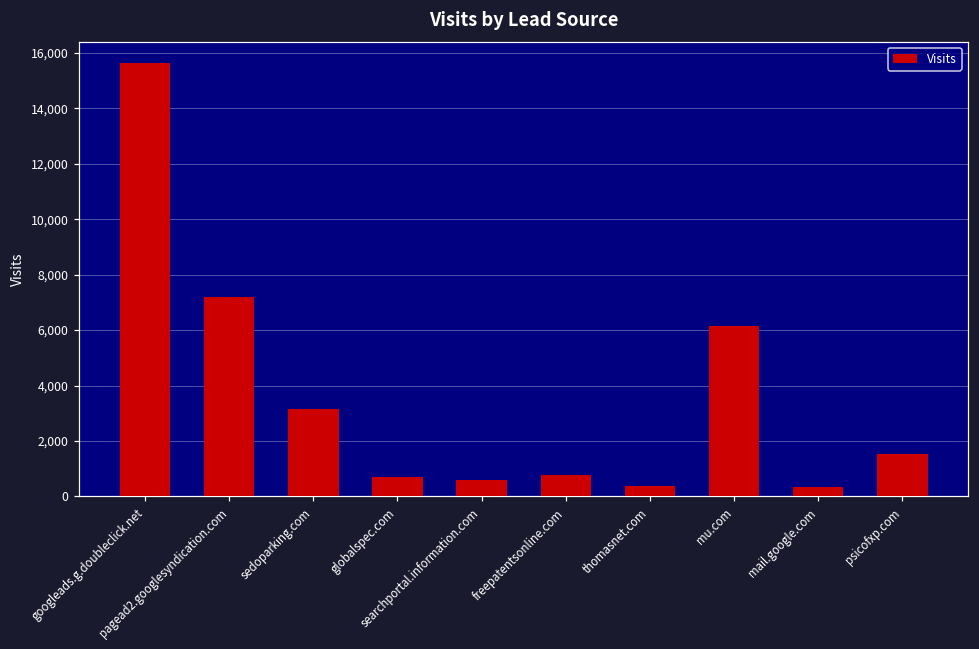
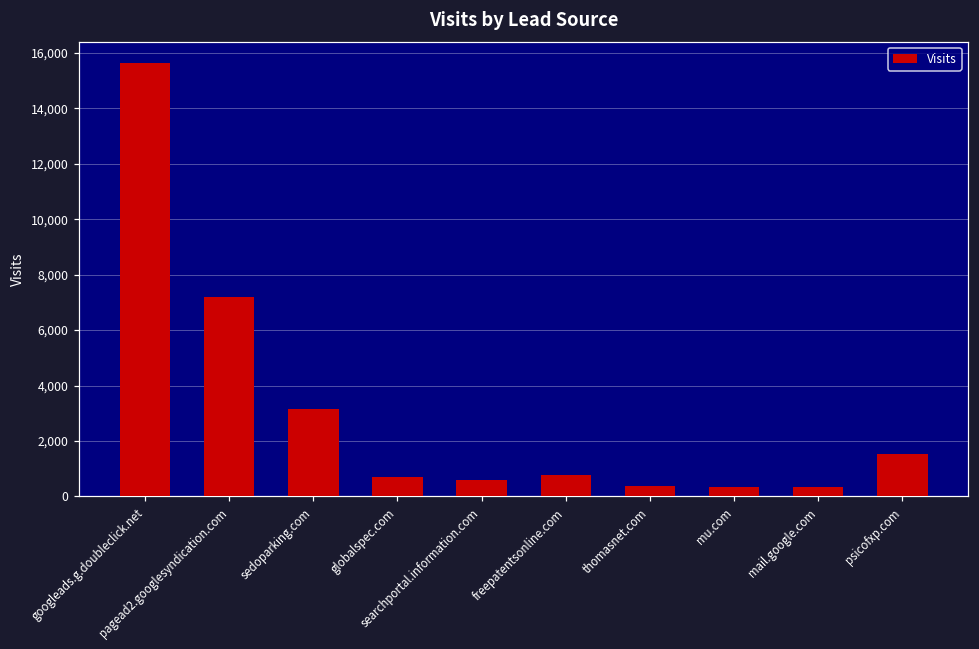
  {
    "googleads.g.doubleclick.net": "15,600",
    "pagead2.googlesyndication.com": "7,200",
    "sedoparking.com": "3,100",
    "globalspec.com": "700",
    "searchportal.information.com": "600",
    "freepatentsonline.com": "800",
    "thomasnet.com": "400",
-   "mu.com": "6,100",
+   "mu.com": "300",
    "mail.google.com": "300",
    "psicofxp.com": "1,500"
  }
